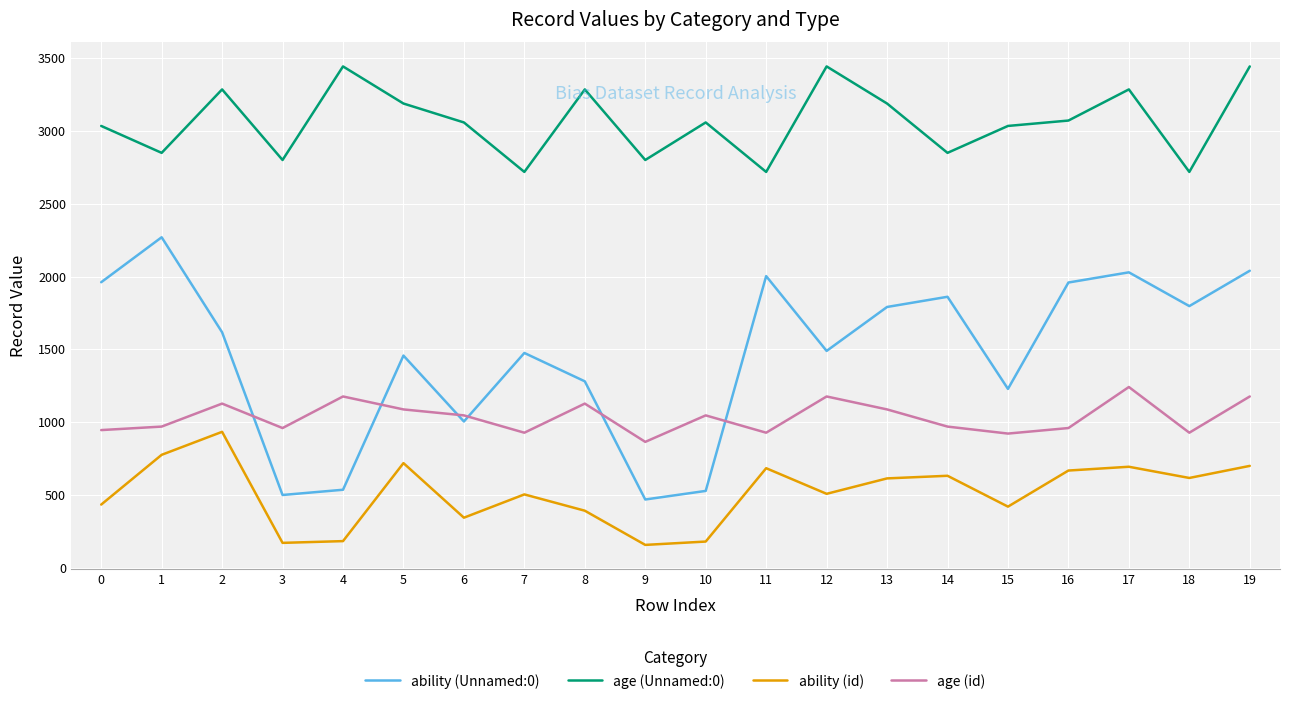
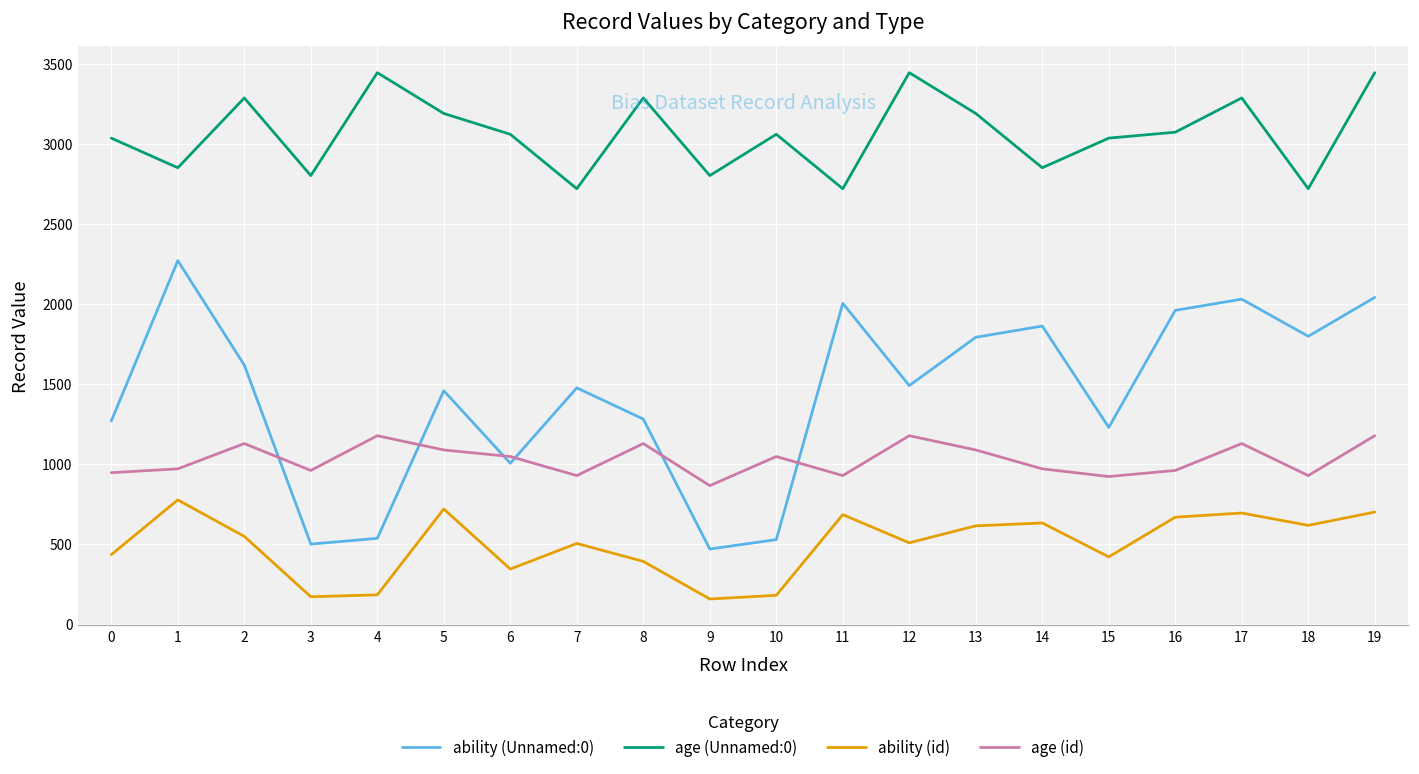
  {
    "ability (Unnamed:0)": {
-     "0": 1960,
+     "0": 1270,
      "1": 2270,
      "2": 1620,
      "3": 500,
      "4": 540,
      "5": 1460,
      "6": 1000,
      "7": 1480,
      "8": 1280,
      "9": 470,
      "10": 530,
      "11": 2000,
      "12": 1490,
      "13": 1790,
      "14": 1860,
      "15": 1230,
      "16": 1960,
      "17": 2030,
      "18": 1800,
      "19": 2040
    },
    "age (Unnamed:0)": {
      "0": 3040,
      "1": 2850,
      "2": 3290,
      "3": 2800,
      "4": 3440,
      "5": 3190,
      "6": 3060,
      "7": 2720,
      "8": 3290,
      "9": 2800,
      "10": 3060,
      "11": 2720,
      "12": 3440,
      "13": 3190,
      "14": 2850,
      "15": 3040,
      "16": 3070,
      "17": 3290,
      "18": 2720,
      "19": 3440
    },
    "ability (id)": {
      "0": 430,
      "1": 780,
-     "2": 930,
+     "2": 550,
      "3": 170,
      "4": 180,
      "5": 720,
      "6": 340,
      "7": 500,
      "8": 390,
      "9": 160,
      "10": 180,
      "11": 680,
      "12": 510,
      "13": 610,
      "14": 630,
      "15": 420,
      "16": 670,
      "17": 690,
      "18": 620,
      "19": 700
    },
    "age (id)": {
      "0": 950,
      "1": 970,
      "2": 1130,
      "3": 960,
      "4": 1180,
      "5": 1090,
      "6": 1050,
      "7": 930,
      "8": 1130,
      "9": 860,
      "10": 1050,
      "11": 930,
      "12": 1180,
      "13": 1090,
      "14": 970,
      "15": 920,
      "16": 960,
-     "17": 1240,
+     "17": 1130,
      "18": 930,
      "19": 1180
    }
  }
